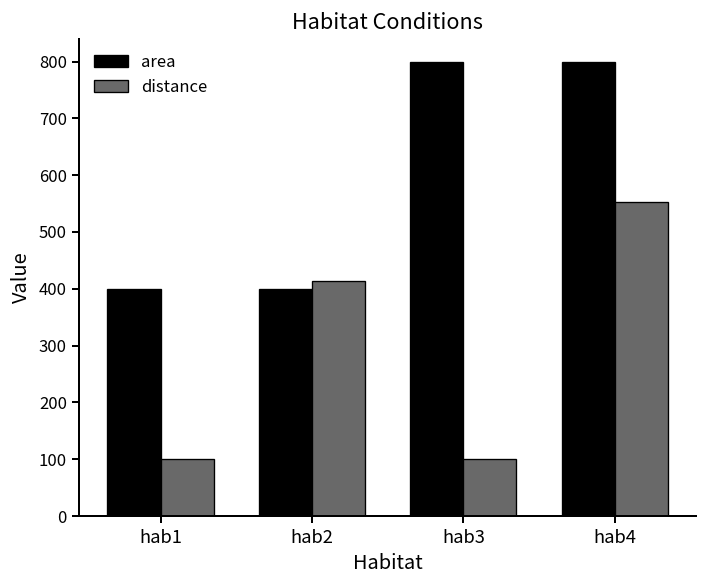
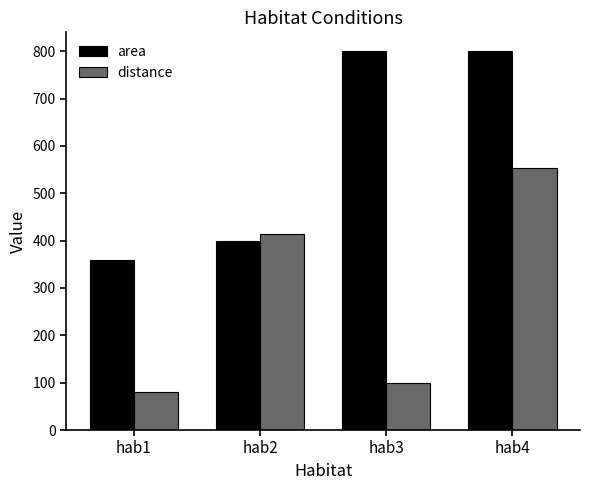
  {
    "area": {
-     "hab1": 400,
+     "hab1": 360,
      "hab2": 400,
      "hab3": 800,
      "hab4": 800
    },
    "distance": {
-     "hab1": 100,
+     "hab1": 80,
      "hab2": 410,
      "hab3": 100,
      "hab4": 550
    }
  }
